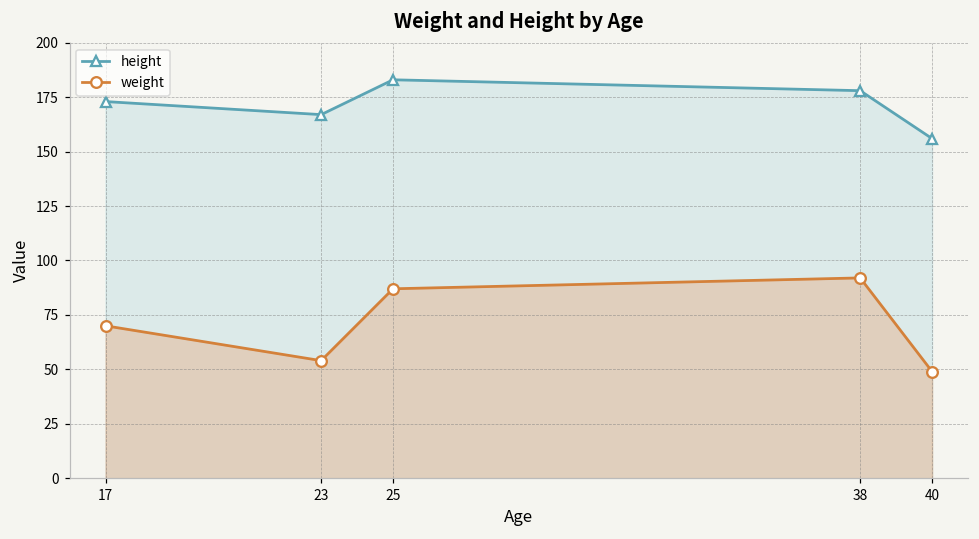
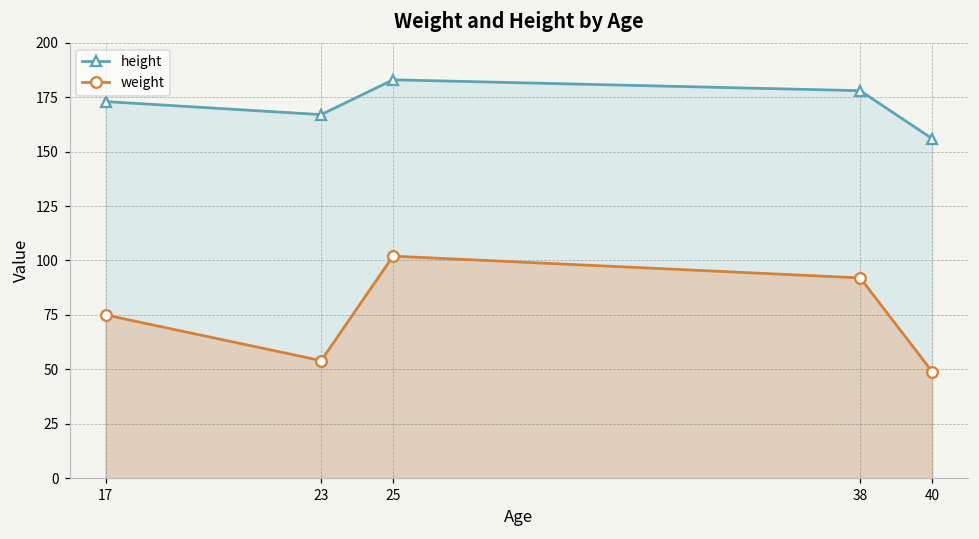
  {
    "height": {
      "17": 173,
      "23": 167,
      "25": 183,
      "38": 178,
      "40": 156
    },
    "weight": {
-     "17": 70,
+     "17": 75,
      "23": 54,
-     "25": 87,
+     "25": 102,
      "38": 92,
      "40": 49
    }
  }
